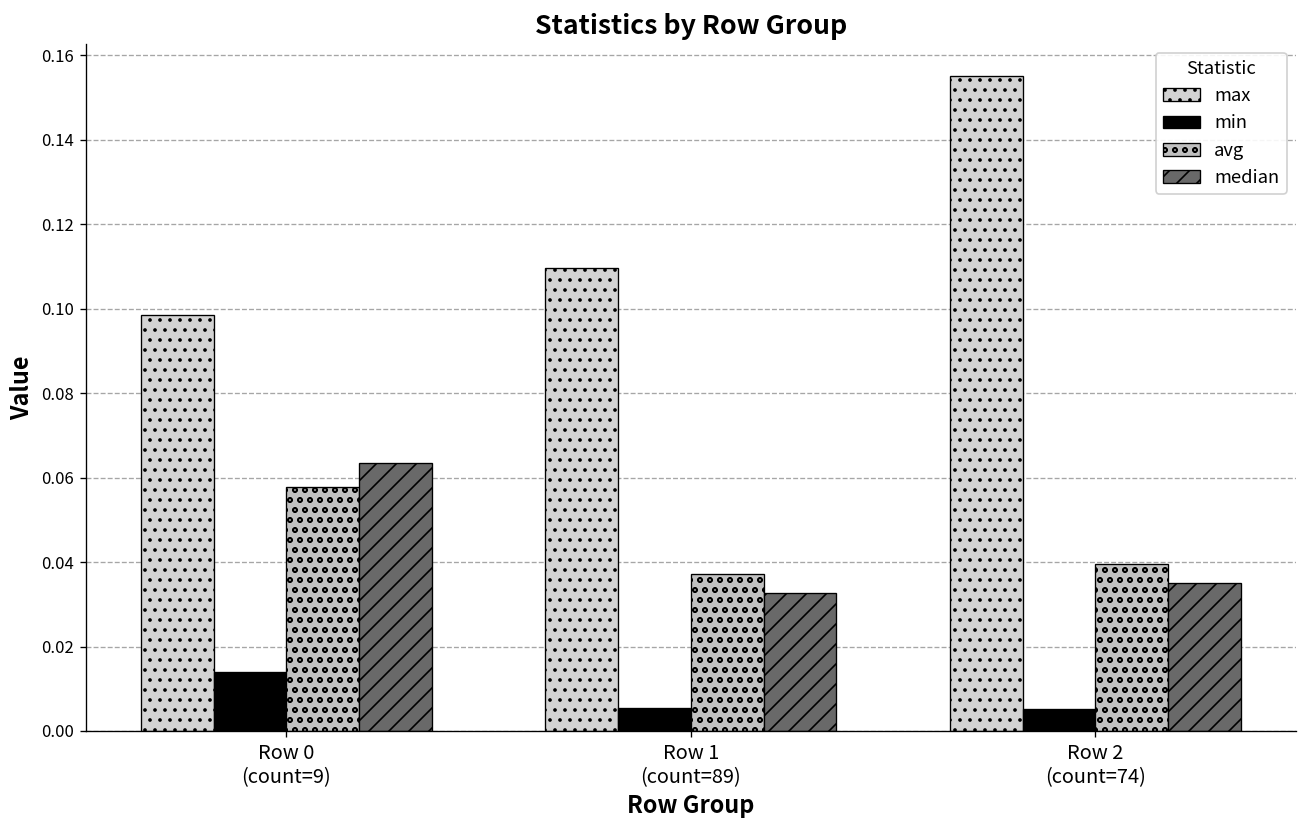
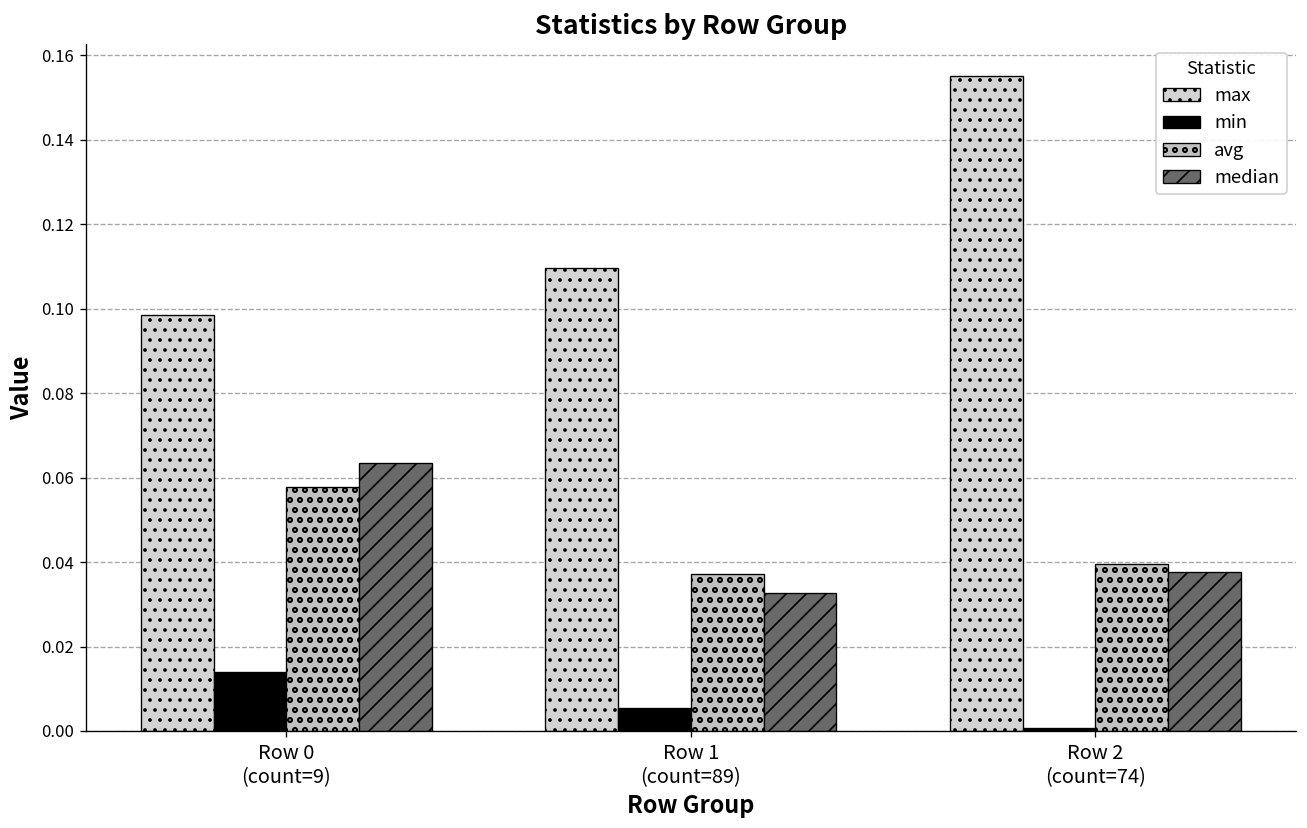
  {
    "min": {
      "Row 0 (count=9)": 0.014,
      "Row 1 (count=89)": 0.005,
-     "Row 2 (count=74)": 0.005
+     "Row 2 (count=74)": 0.001
    },
    "median": {
      "Row 0 (count=9)": 0.063,
      "Row 1 (count=89)": 0.033,
-     "Row 2 (count=74)": 0.035
+     "Row 2 (count=74)": 0.038
    }
  }
